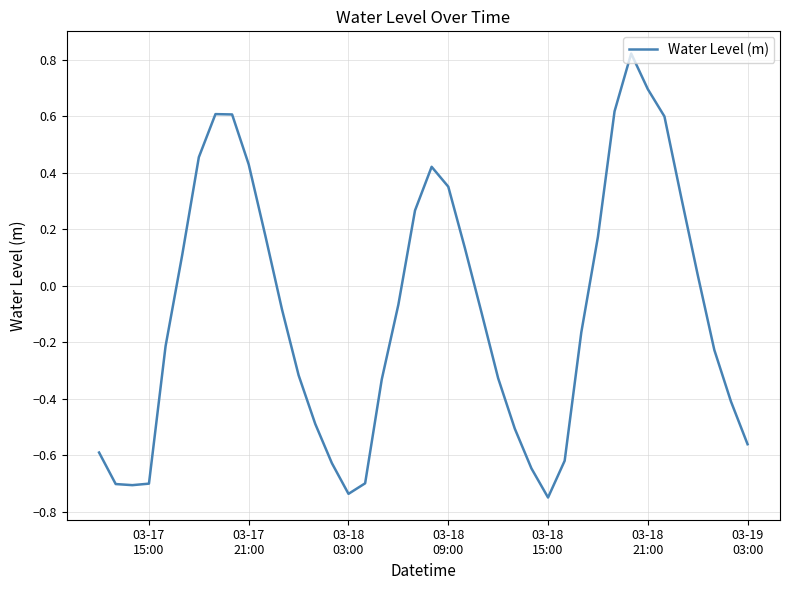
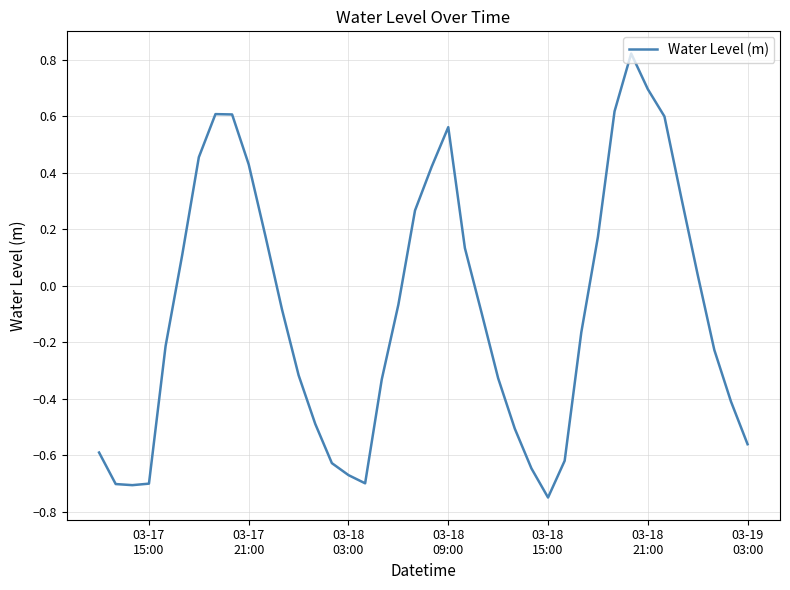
  {
    "03-17 15:00": -0.70,
    "03-17 21:00": 0.43,
-   "03-18 03:00": -0.74,
-   "03-18 09:00": 0.35,
+   "03-18 03:00": -0.67,
+   "03-18 09:00": 0.56,
    "03-18 15:00": -0.75,
    "03-18 21:00": 0.70,
    "03-19 03:00": -0.56
  }
